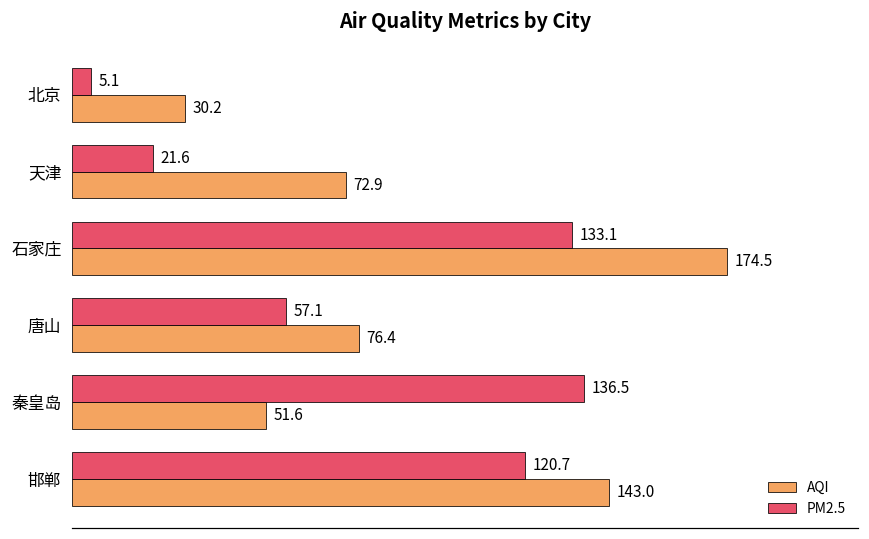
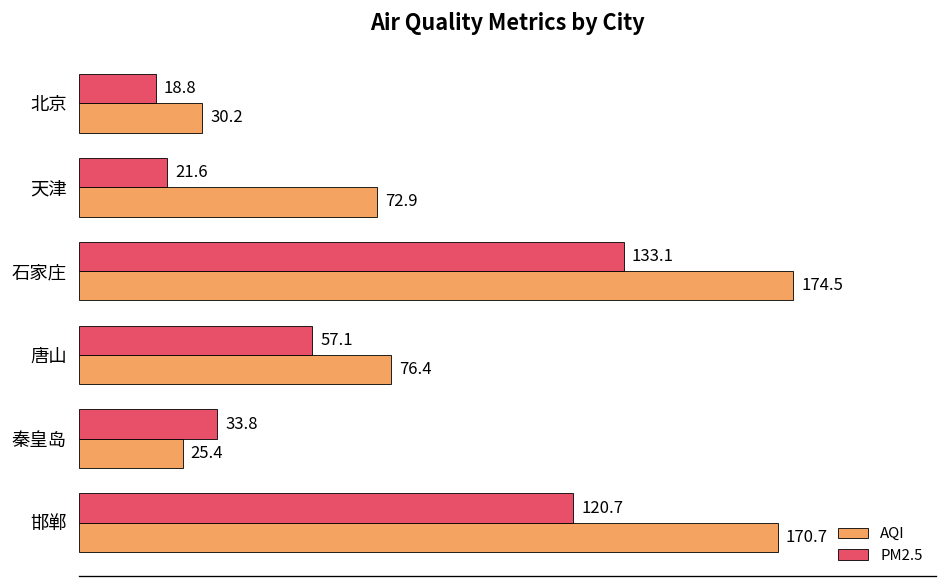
  {
    "AQI": {
      "北京": 30.2,
      "天津": 72.9,
      "石家庄": 174.5,
      "唐山": 76.4,
-     "秦皇岛": 51.6,
-     "邯郸": 143.0
+     "秦皇岛": 25.4,
+     "邯郸": 170.7
    },
    "PM2.5": {
-     "北京": 5.1,
+     "北京": 18.8,
      "天津": 21.6,
      "石家庄": 133.1,
      "唐山": 57.1,
-     "秦皇岛": 136.5,
+     "秦皇岛": 33.8,
      "邯郸": 120.7
    }
  }
